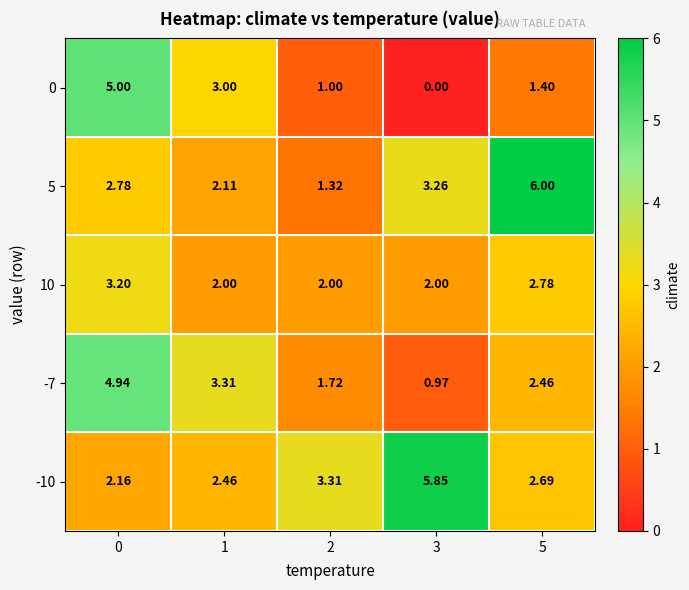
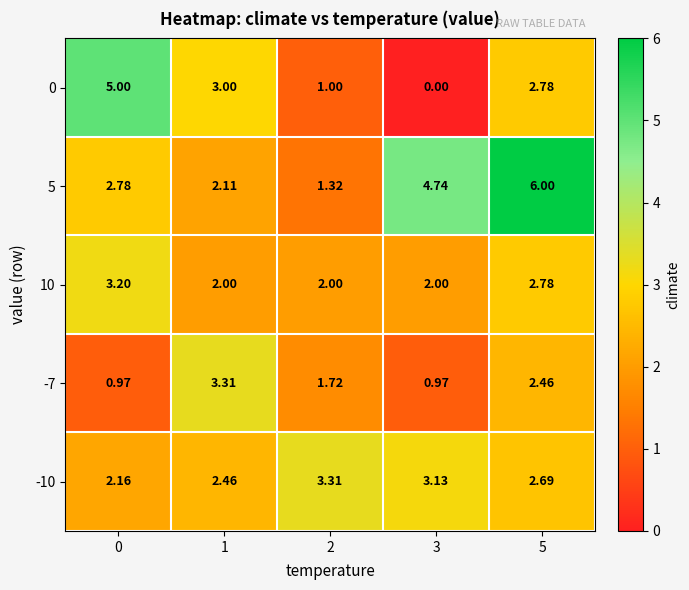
  {
    "0": {
      "0": 5.00,
      "1": 3.00,
      "2": 1.00,
      "3": 0.00,
-     "5": 1.40
+     "5": 2.78
    },
    "5": {
      "0": 2.78,
      "1": 2.11,
      "2": 1.32,
-     "3": 3.26,
+     "3": 4.74,
      "5": 6.00
    },
    "10": {
      "0": 3.20,
      "1": 2.00,
      "2": 2.00,
      "3": 2.00,
      "5": 2.78
    },
    "-7": {
-     "0": 4.94,
+     "0": 0.97,
      "1": 3.31,
      "2": 1.72,
      "3": 0.97,
      "5": 2.46
    },
    "-10": {
      "0": 2.16,
      "1": 2.46,
      "2": 3.31,
-     "3": 5.85,
+     "3": 3.13,
      "5": 2.69
    }
  }
